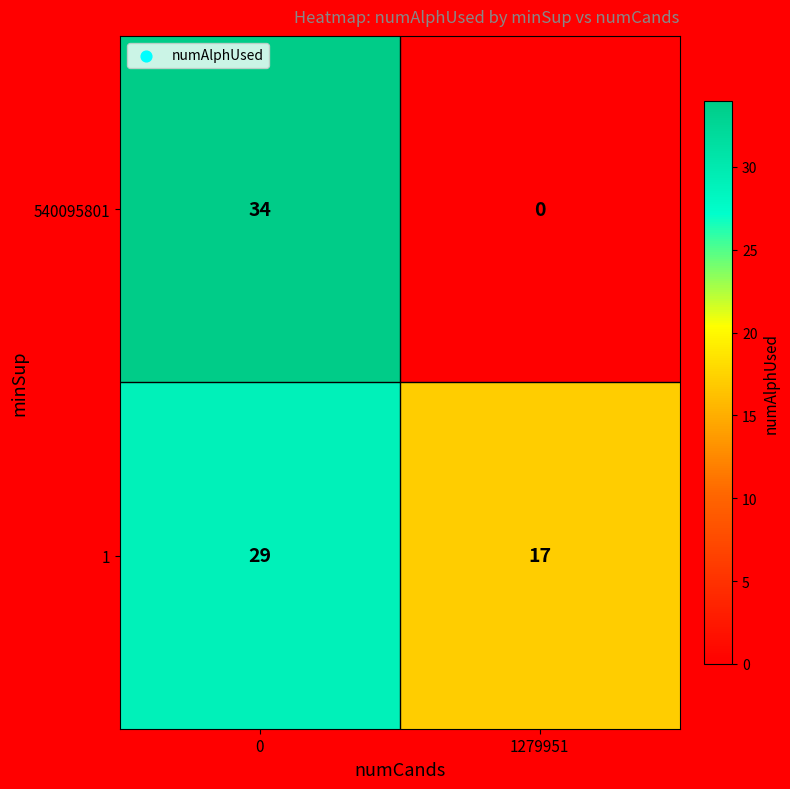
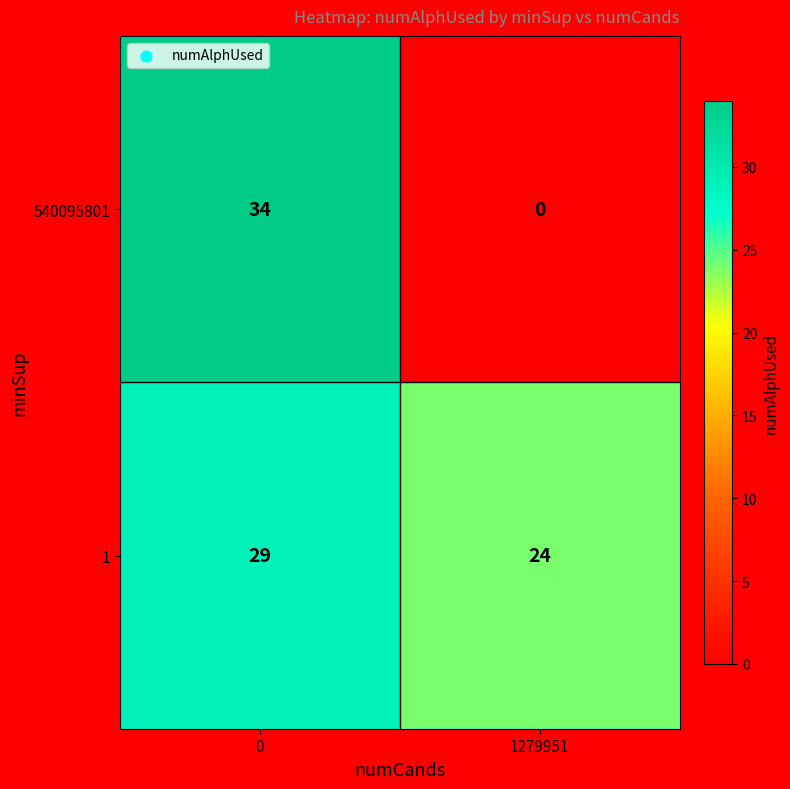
  {
    "540095801": {
      "0": 34,
      "1279951": 0
    },
    "1": {
      "0": 29,
-     "1279951": 17
+     "1279951": 24
    }
  }
